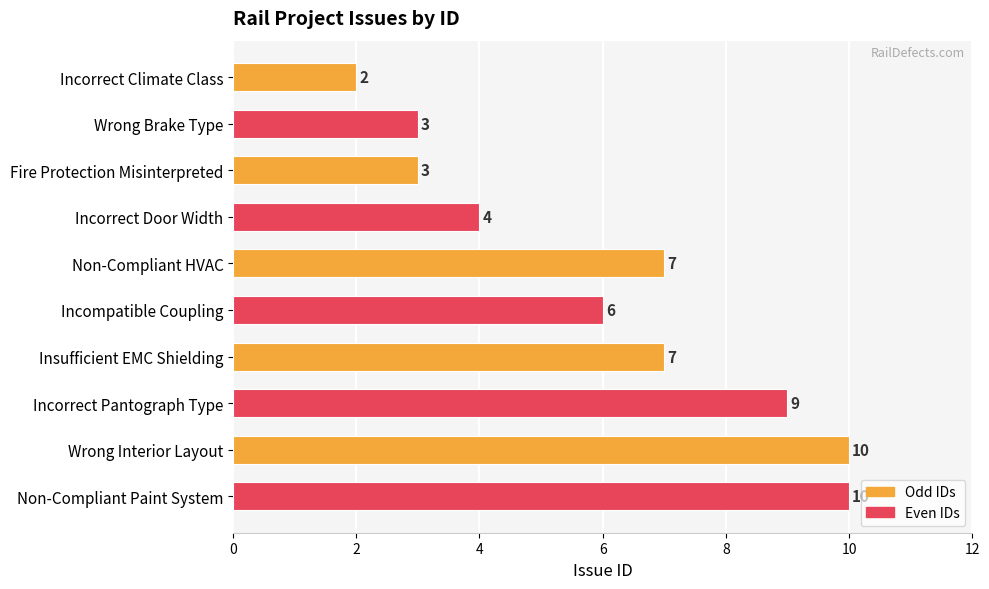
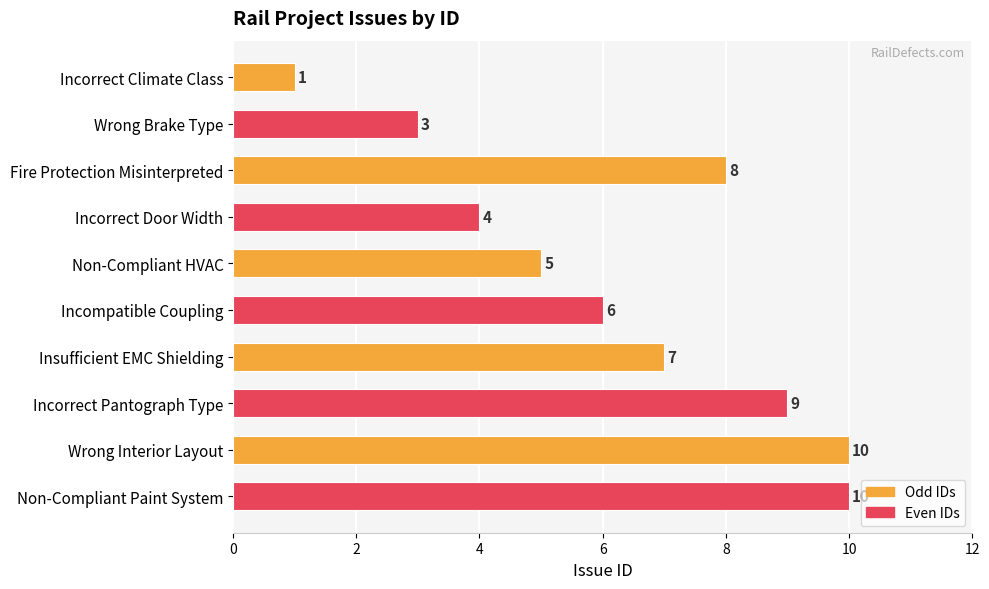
  {
-   "Incorrect Climate Class": 2,
+   "Incorrect Climate Class": 1,
    "Wrong Brake Type": 3,
-   "Fire Protection Misinterpreted": 3,
+   "Fire Protection Misinterpreted": 8,
    "Incorrect Door Width": 4,
-   "Non-Compliant HVAC": 7,
+   "Non-Compliant HVAC": 5,
    "Incompatible Coupling": 6,
    "Insufficient EMC Shielding": 7,
    "Incorrect Pantograph Type": 9,
    "Wrong Interior Layout": 10
  }
